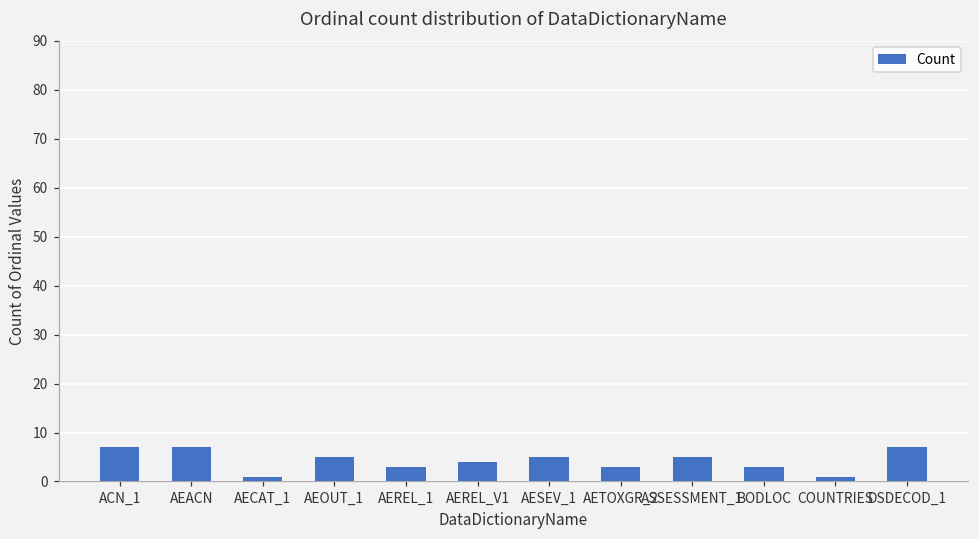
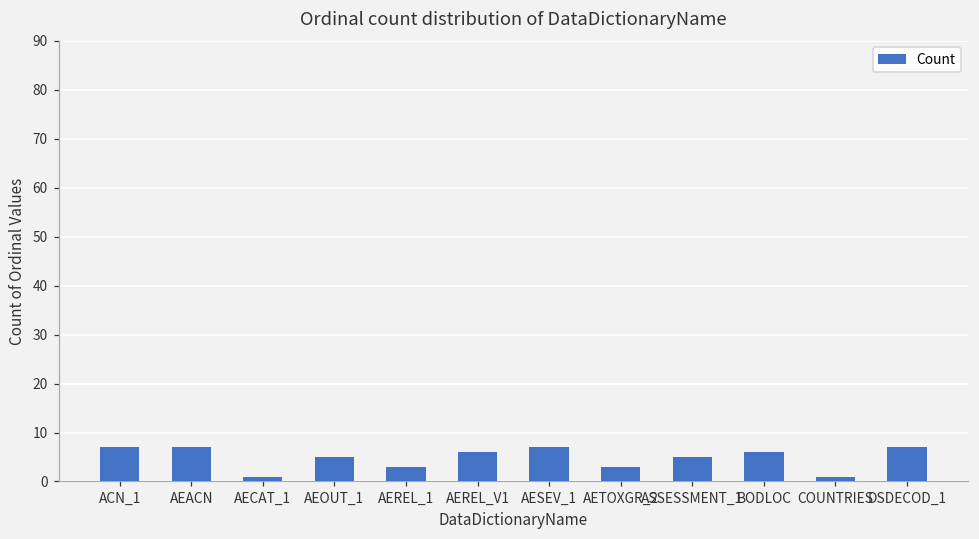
  {
    "ACN_1": 7,
    "AEACN": 7,
    "AECAT_1": 1,
    "AEOUT_1": 5,
    "AEREL_1": 3,
-   "AEREL_V1": 4,
-   "AESEV_1": 5,
-   "BODLOC": 3,
+   "AEREL_V1": 6,
+   "AESEV_1": 7,
+   "BODLOC": 6,
    "COUNTRIES": 1,
    "DSDECOD_1": 7
  }
